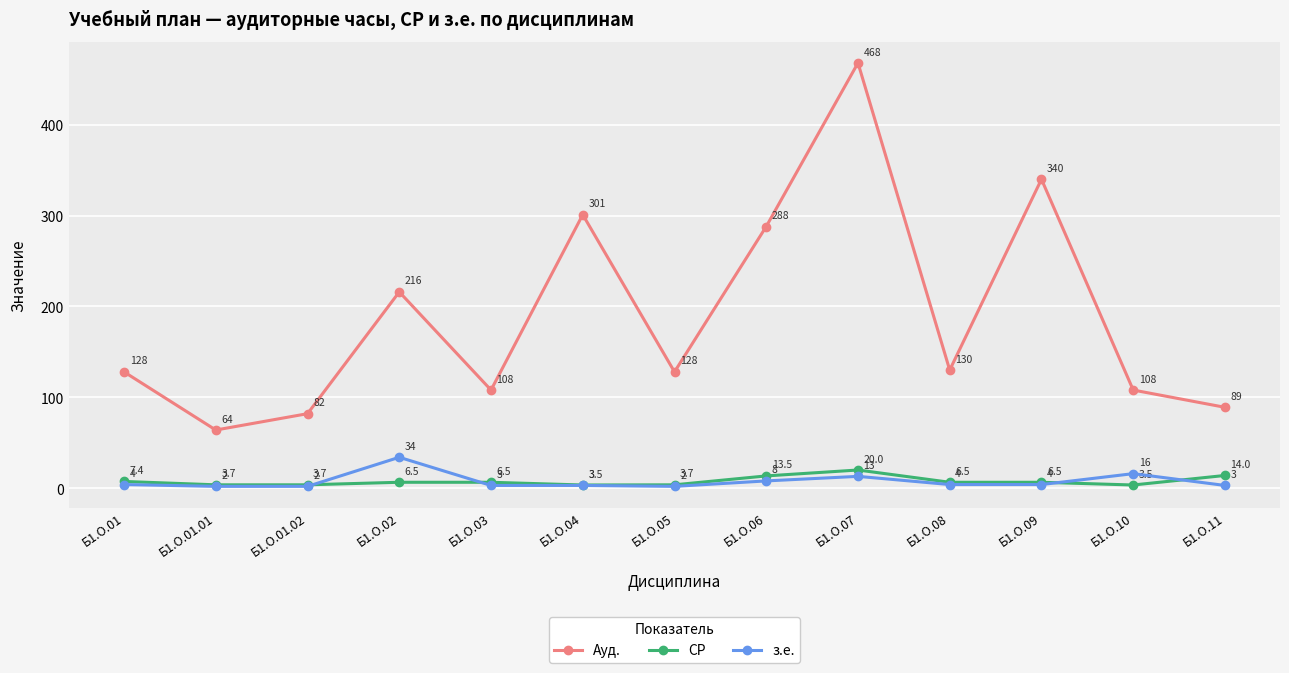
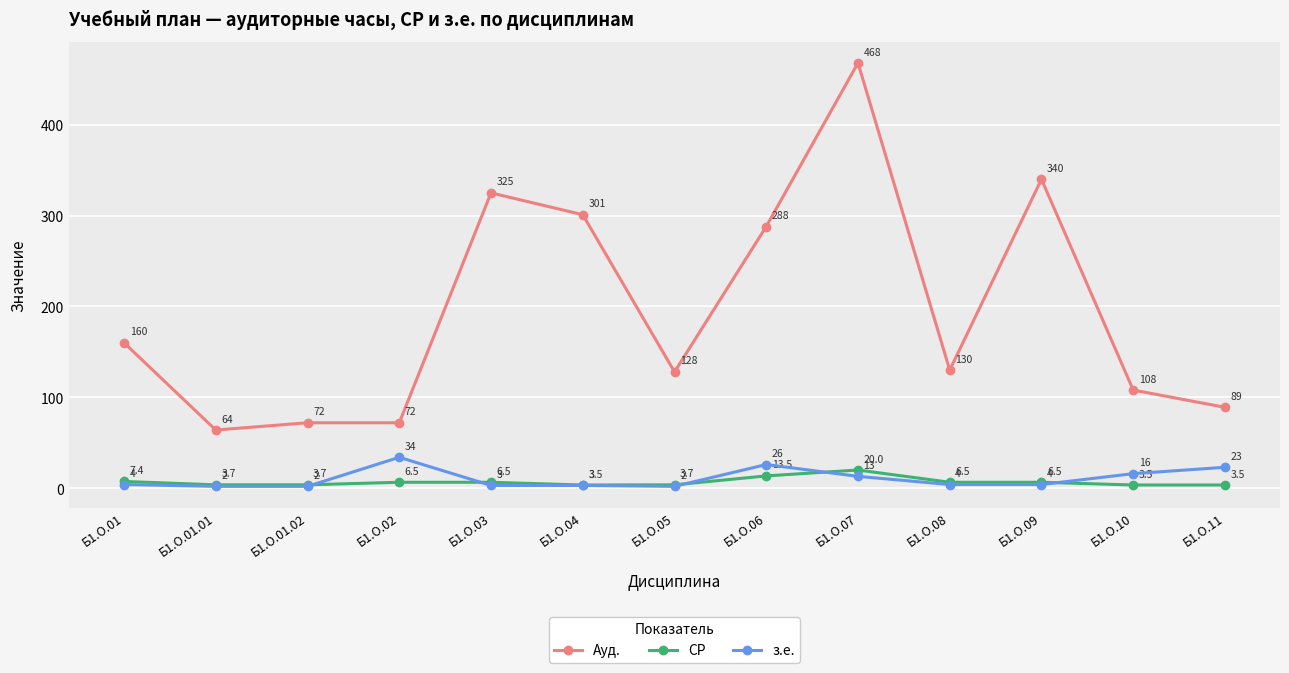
  {
    "Ауд.": {
-     "Б1.О.01": 128,
+     "Б1.О.01": 160,
      "Б1.О.01.01": 64,
-     "Б1.О.01.02": 82,
-     "Б1.О.02": 216,
-     "Б1.О.03": 108,
+     "Б1.О.01.02": 72,
+     "Б1.О.02": 72,
+     "Б1.О.03": 325,
      "Б1.О.04": 301,
      "Б1.О.05": 128,
      "Б1.О.06": 288,
      "Б1.О.07": 468,
      "Б1.О.08": 130,
      "Б1.О.09": 340,
      "Б1.О.10": 108,
      "Б1.О.11": 89
    },
    "СР": {
      "Б1.О.02": 6.5,
      "Б1.О.06": 13.5,
      "Б1.О.10": 3.5,
-     "Б1.О.11": 14.0
+     "Б1.О.11": 3.5
    },
    "з.е.": {
      "Б1.О.02": 34,
-     "Б1.О.06": 8,
+     "Б1.О.06": 26,
      "Б1.О.10": 16,
-     "Б1.О.11": 3
+     "Б1.О.11": 23
    }
  }
